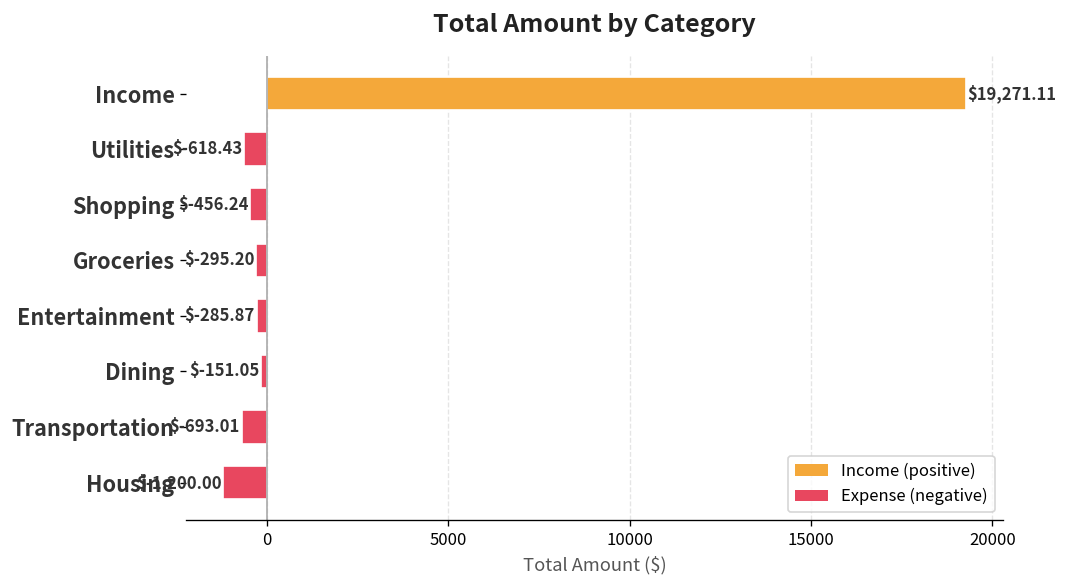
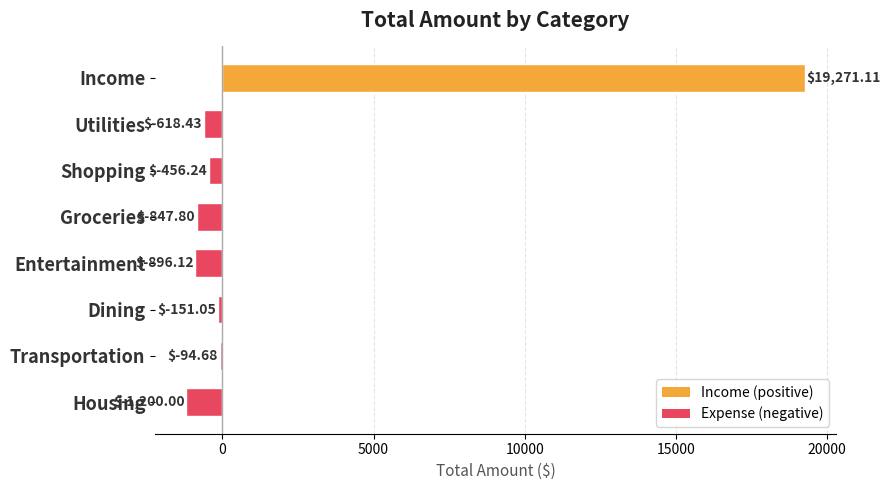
  {
    "Income": "$19,271.11",
    "Utilities": "$-618.43",
    "Shopping": "$-456.24",
-   "Groceries": "$-295.20",
-   "Entertainment": "$-285.87",
+   "Groceries": "$-847.80",
+   "Entertainment": "$-896.12",
    "Dining": "$-151.05",
-   "Transportation": "$-693.01",
+   "Transportation": "$-94.68",
    "Housing": "$-1,200.00"
  }
